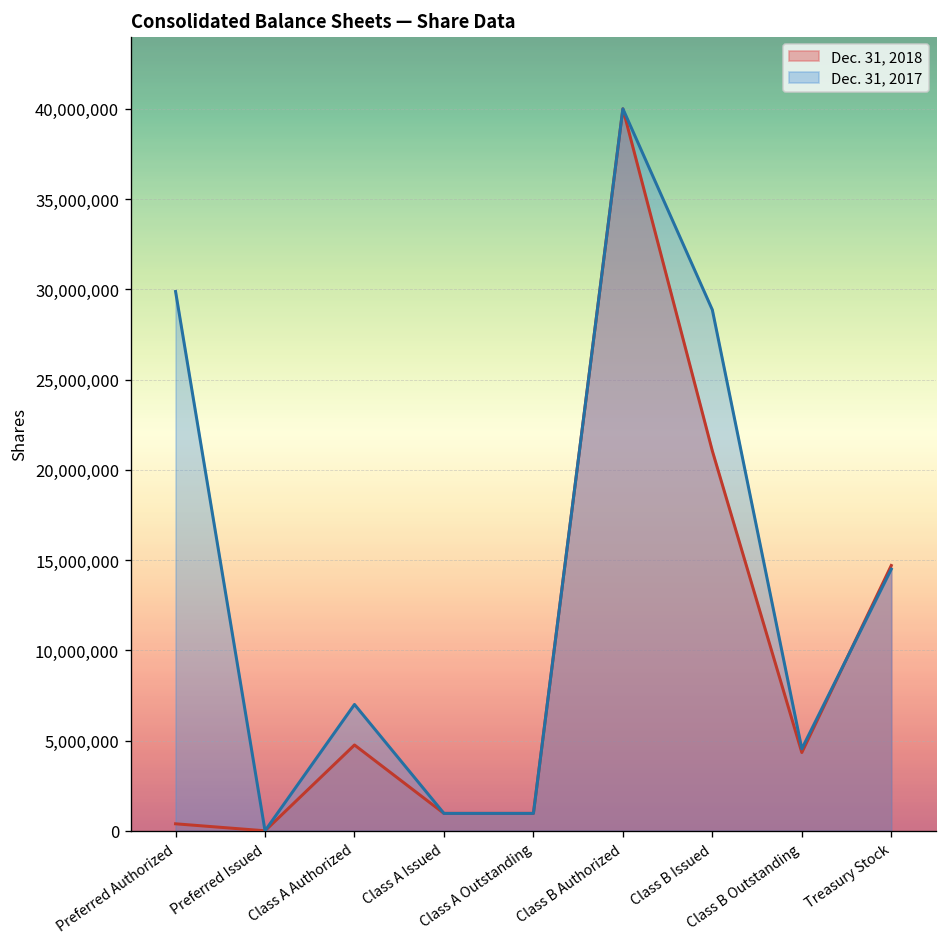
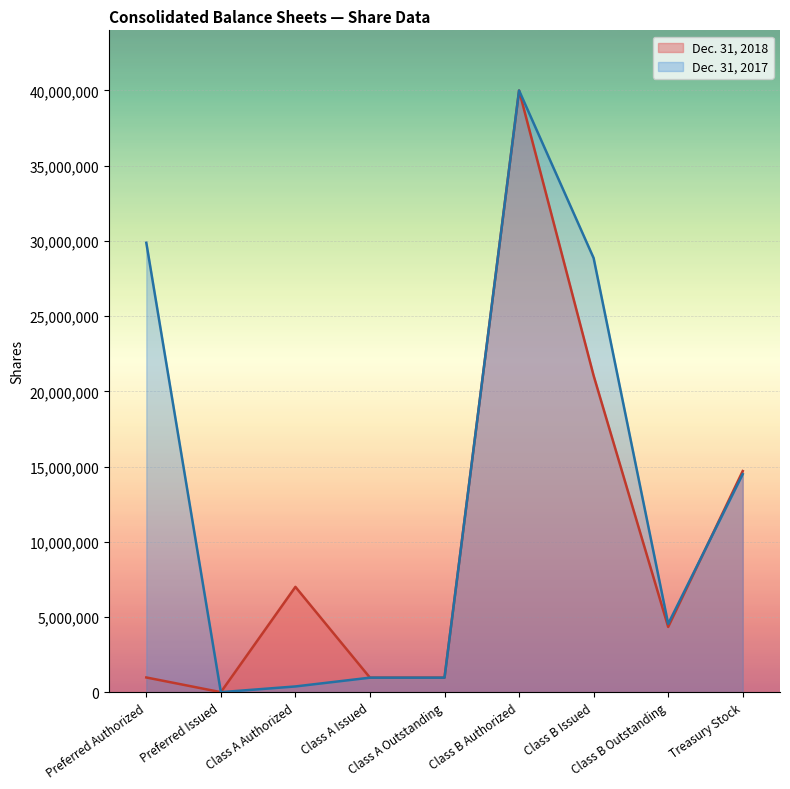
  {
    "Dec. 31, 2018": {
-     "Preferred Authorized": "400,000",
-     "Class A Authorized": "4,800,000",
+     "Preferred Authorized": "1,000,000",
+     "Class A Authorized": "7,000,000",
      "Class B Issued": "21,000,000",
      "Class B Outstanding": "4,300,000",
      "Treasury Stock": "14,700,000"
    },
    "Dec. 31, 2017": {
      "Preferred Authorized": "29,900,000",
-     "Class A Authorized": "7,000,000",
+     "Class A Authorized": "400,000",
      "Class B Issued": "28,900,000",
      "Class B Outstanding": "4,500,000",
      "Treasury Stock": "14,500,000"
    }
  }
